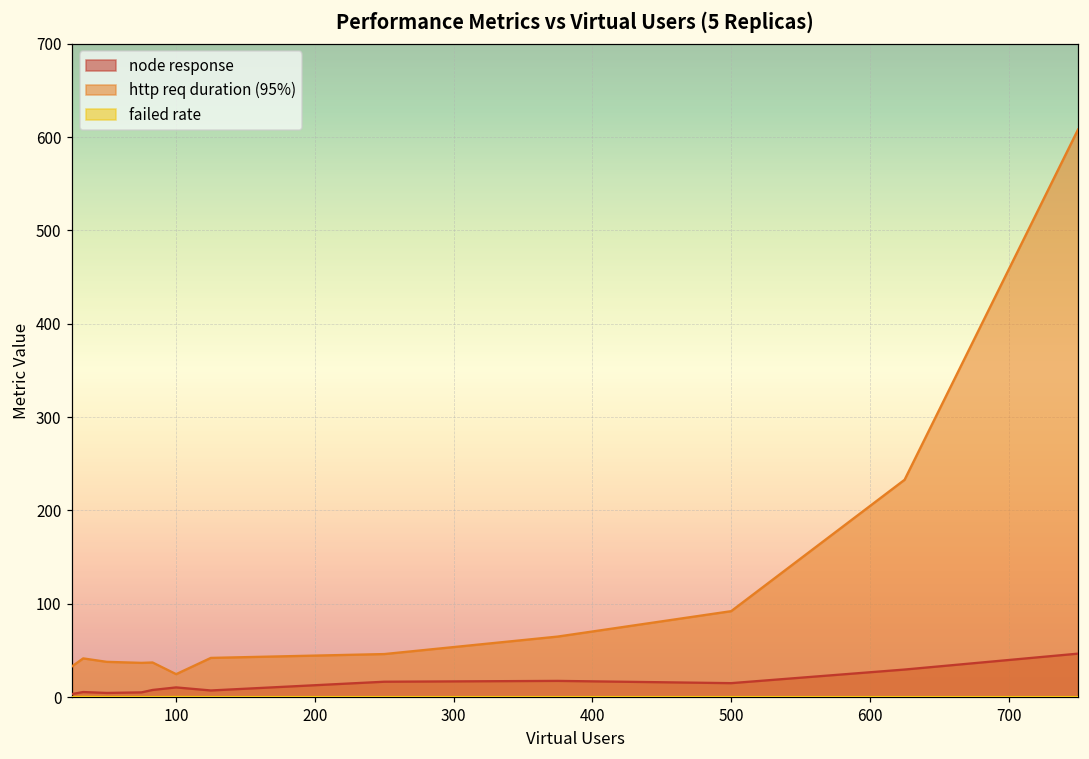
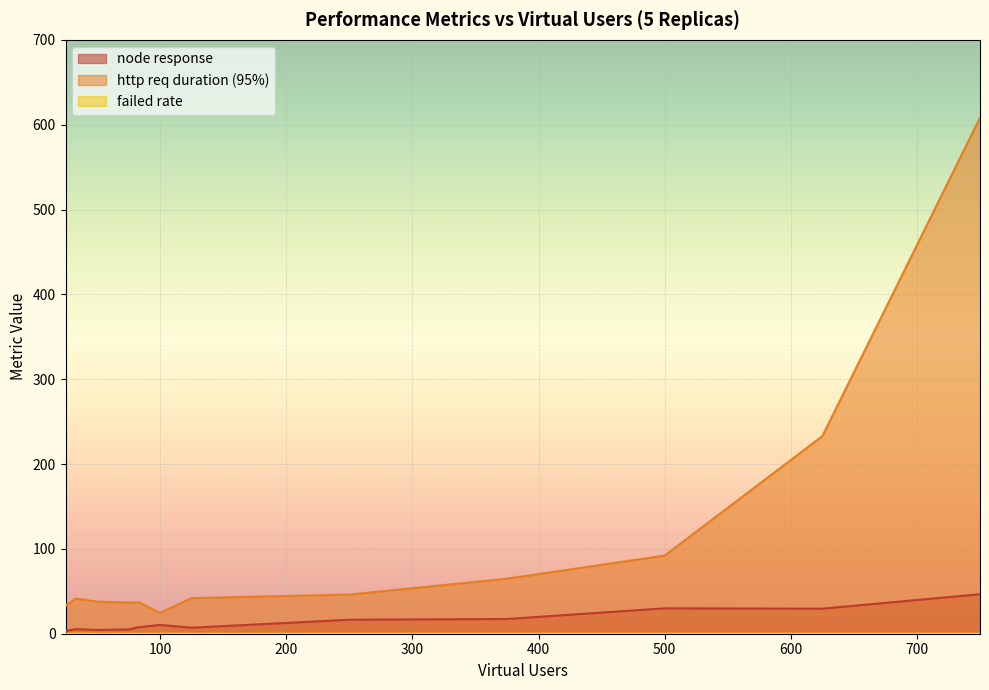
  {
    "node response": {
      "100": 10,
-     "500": 10
+     "500": 30
    },
    "http req duration (95%)": {
      "100": 20,
      "500": 90
    },
    "failed rate": {
      "100": 0,
      "500": 0
    }
  }
